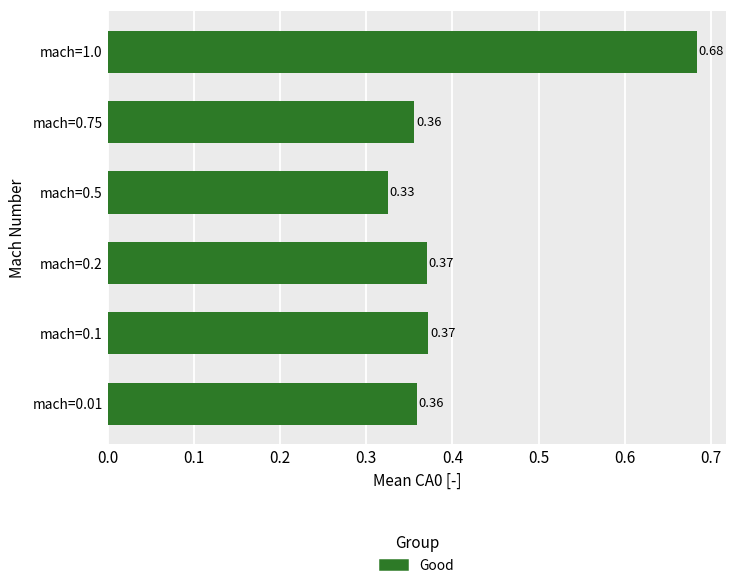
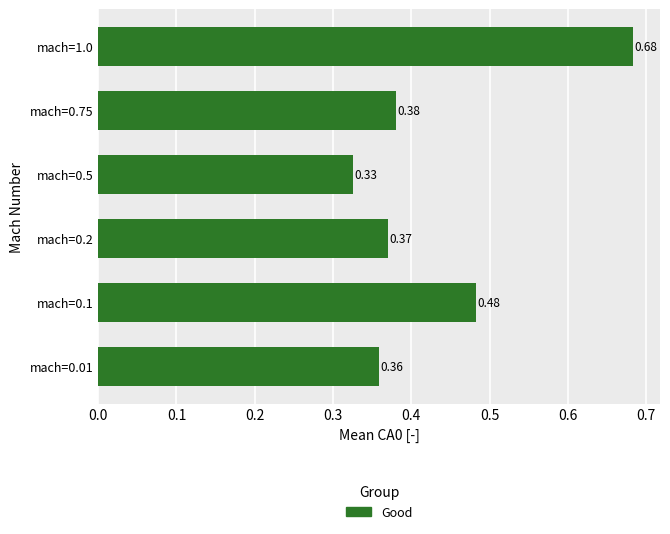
  {
    "mach=1.0": 0.68,
-   "mach=0.75": 0.36,
+   "mach=0.75": 0.38,
    "mach=0.5": 0.33,
    "mach=0.2": 0.37,
-   "mach=0.1": 0.37,
+   "mach=0.1": 0.48,
    "mach=0.01": 0.36
  }
